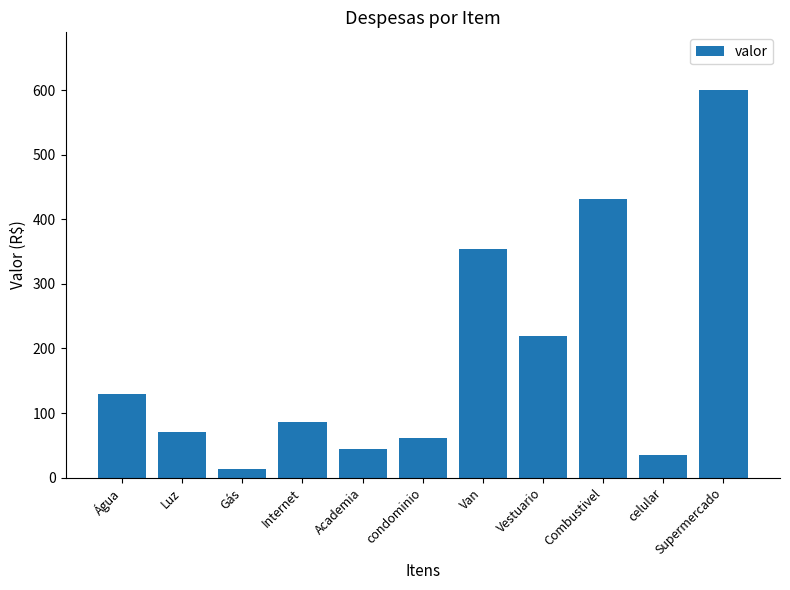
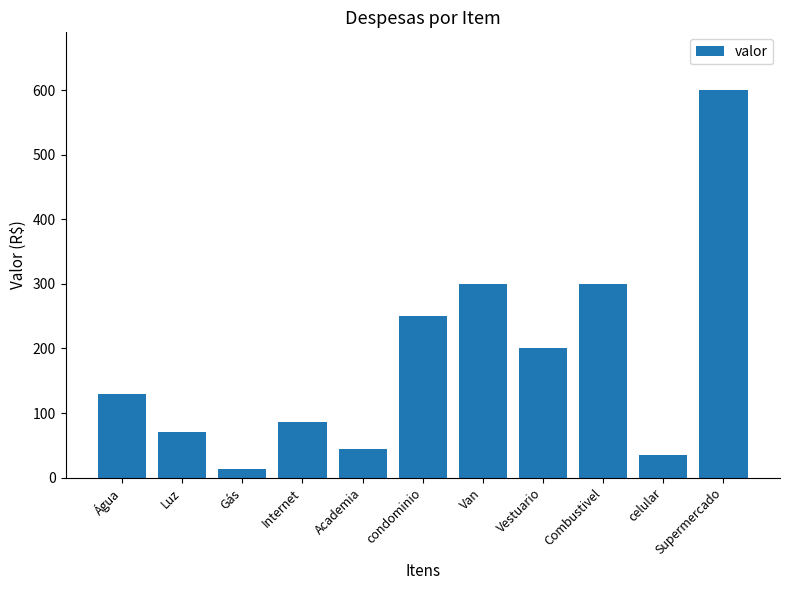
  {
    "Água": 130,
    "Luz": 70,
    "Gás": 10,
    "Internet": 90,
    "Academia": 50,
-   "condominio": 60,
-   "Van": 350,
-   "Vestuario": 220,
-   "Combustivel": 430,
+   "condominio": 250,
+   "Van": 300,
+   "Vestuario": 200,
+   "Combustivel": 300,
    "celular": 40,
    "Supermercado": 600
  }
